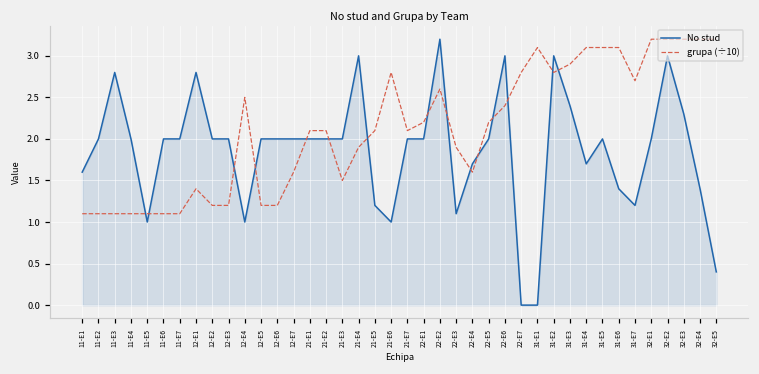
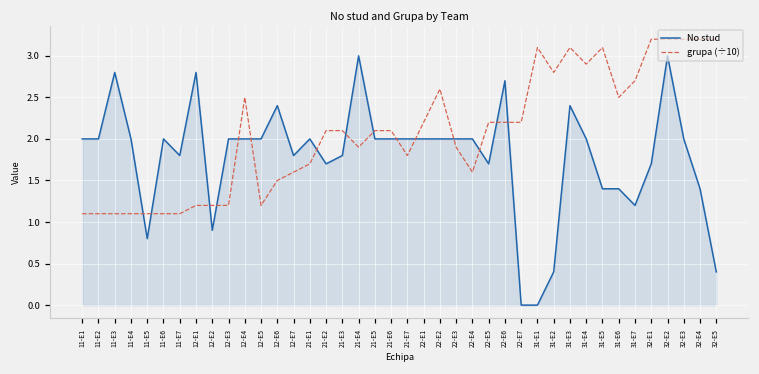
  {
    "No stud": {
-     "11-E1": 1.6,
+     "11-E1": 2.0,
      "11-E2": 2.0,
      "11-E3": 2.8,
      "11-E4": 2.0,
-     "11-E5": 1.0,
+     "11-E5": 0.8,
      "11-E6": 2.0,
-     "11-E7": 2.0,
+     "11-E7": 1.8,
      "12-E1": 2.8,
-     "12-E2": 2.0,
+     "12-E2": 0.9,
      "12-E3": 2.0,
-     "12-E4": 1,
+     "12-E4": 2,
      "12-E5": 2.0,
-     "12-E6": 2.0,
-     "12-E7": 2.0,
+     "12-E6": 2.4,
+     "12-E7": 1.8,
      "21-E1": 2.0,
-     "21-E2": 2.0,
-     "21-E3": 2.0,
+     "21-E2": 1.7,
+     "21-E3": 1.8,
      "21-E4": 3.0,
-     "21-E5": 1.2,
-     "21-E6": 1,
+     "21-E5": 2.0,
+     "21-E6": 2,
      "21-E7": 2.0,
      "22-E1": 2.0,
-     "22-E2": 3.2,
-     "22-E3": 1.1,
-     "22-E4": 1.7,
-     "22-E5": 2.0,
-     "22-E6": 3.0,
+     "22-E2": 2.0,
+     "22-E3": 2.0,
+     "22-E4": 2.0,
+     "22-E5": 1.7,
+     "22-E6": 2.7,
      "22-E7": 0.0,
      "31-E1": 0.0,
-     "31-E2": 3.0,
+     "31-E2": 0.4,
      "31-E3": 2.4,
-     "31-E4": 1.7,
-     "31-E5": 2.0,
+     "31-E4": 2.0,
+     "31-E5": 1.4,
      "31-E6": 1.4,
      "31-E7": 1.2,
-     "32-E1": 2.0,
-     "32-E3": 2.3,
+     "32-E1": 1.7,
+     "32-E3": 2.0,
      "32-E4": 1.4,
      "32-E5": 0.4
    },
    "grupa (÷10)": {
      "11-E1": 1.1,
      "11-E2": 1.1,
      "11-E3": 1.1,
      "11-E4": 1.1,
      "11-E5": 1.1,
      "11-E6": 1.1,
      "11-E7": 1.1,
-     "12-E1": 1.4,
+     "12-E1": 1.2,
      "12-E2": 1.2,
      "12-E3": 1.2,
      "12-E4": 2.5,
      "12-E5": 1.2,
-     "12-E6": 1.2,
+     "12-E6": 1.5,
      "12-E7": 1.6,
-     "21-E1": 2.1,
+     "21-E1": 1.7,
      "21-E2": 2.1,
-     "21-E3": 1.5,
+     "21-E3": 2.1,
      "21-E4": 1.9,
      "21-E5": 2.1,
-     "21-E6": 2.8,
-     "21-E7": 2.1,
+     "21-E6": 2.1,
+     "21-E7": 1.8,
      "22-E1": 2.2,
      "22-E2": 2.6,
      "22-E3": 1.9,
      "22-E4": 1.6,
      "22-E5": 2.2,
-     "22-E6": 2.4,
-     "22-E7": 2.8,
+     "22-E6": 2.2,
+     "22-E7": 2.2,
      "31-E1": 3.1,
      "31-E2": 2.8,
-     "31-E3": 2.9,
-     "31-E4": 3.1,
+     "31-E3": 3.1,
+     "31-E4": 2.9,
      "31-E5": 3.1,
-     "31-E6": 3.1,
+     "31-E6": 2.5,
      "31-E7": 2.7,
      "32-E1": 3.2
    }
  }
